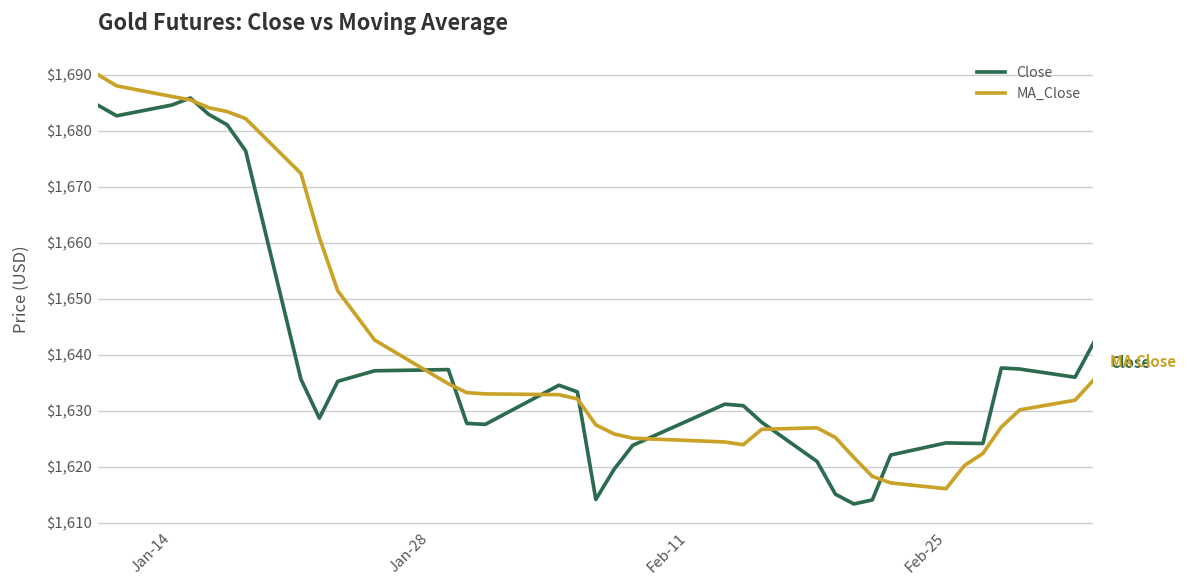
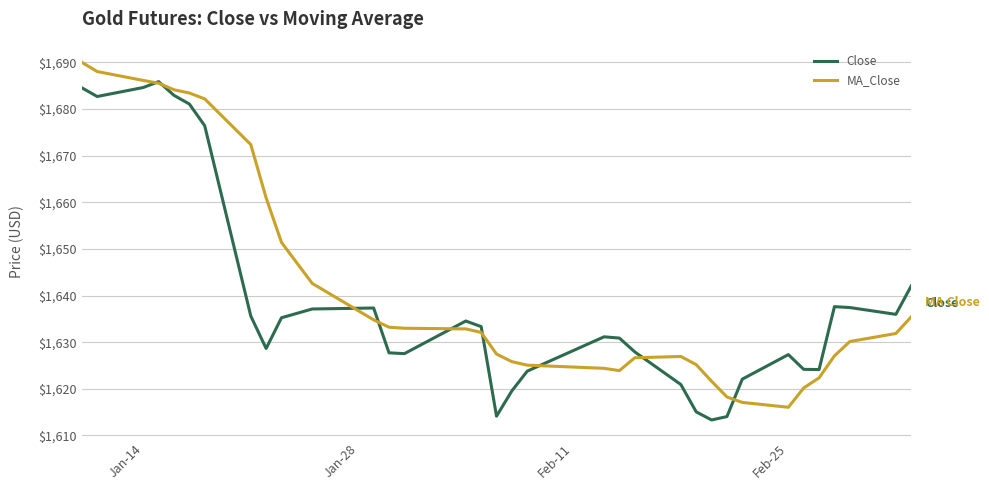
  {
    "Close": {
      "Jan-14": "$1,685",
-     "Feb-25": "$1,624"
+     "Feb-25": "$1,627"
    },
    "MA_Close": {
      "Jan-14": "$1,686",
      "Feb-25": "$1,616"
    }
  }
